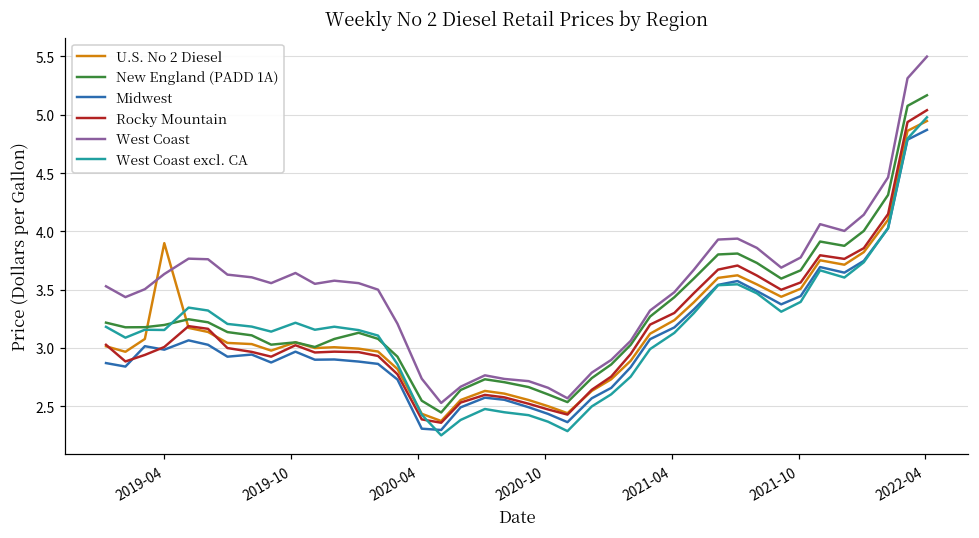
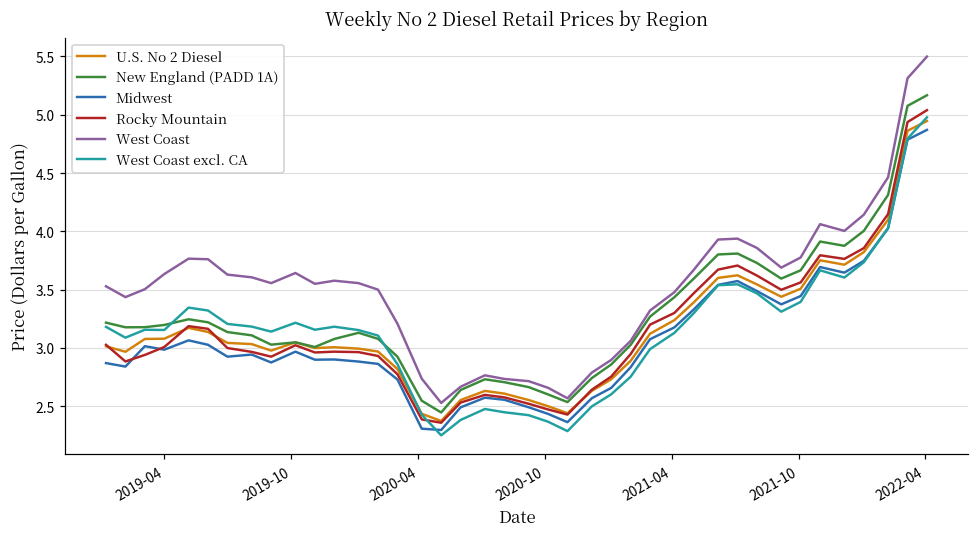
  {
    "U.S. No 2 Diesel": {
-     "2019-04": 3.90
+     "2019-04": 3.08
    },
    "New England (PADD 1A)": {
      "2019-04": 3.20
    },
    "West Coast": {
      "2019-04": 3.63
    }
  }
